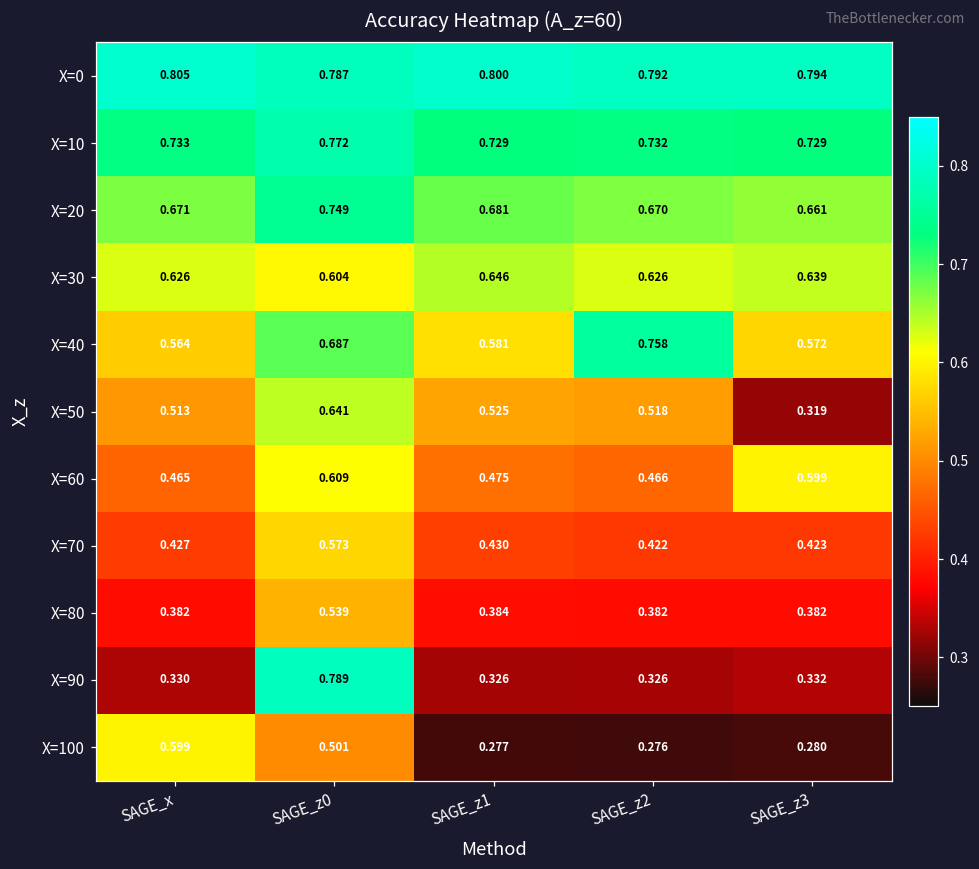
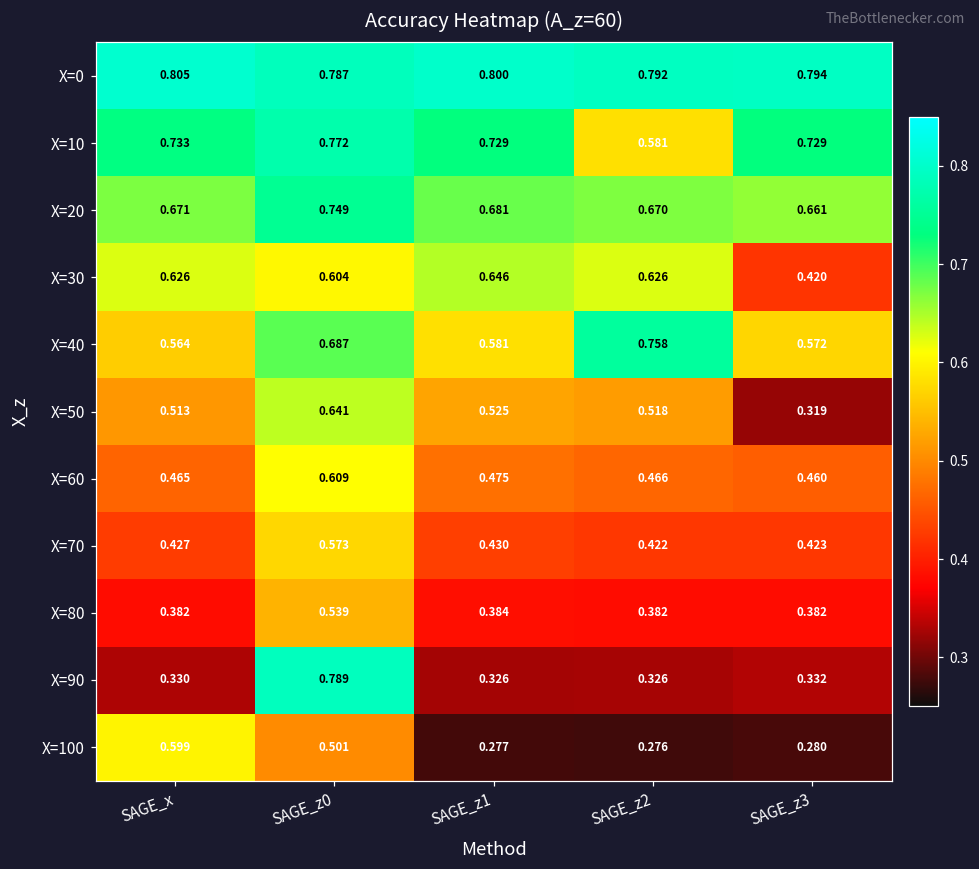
  {
    "X=0": {
      "SAGE_x": 0.805,
      "SAGE_z0": 0.787,
      "SAGE_z1": 0.800,
      "SAGE_z2": 0.792,
      "SAGE_z3": 0.794
    },
    "X=10": {
      "SAGE_x": 0.733,
      "SAGE_z0": 0.772,
      "SAGE_z1": 0.729,
-     "SAGE_z2": 0.732,
+     "SAGE_z2": 0.581,
      "SAGE_z3": 0.729
    },
    "X=20": {
      "SAGE_x": 0.671,
      "SAGE_z0": 0.749,
      "SAGE_z1": 0.681,
      "SAGE_z2": 0.670,
      "SAGE_z3": 0.661
    },
    "X=30": {
      "SAGE_x": 0.626,
      "SAGE_z0": 0.604,
      "SAGE_z1": 0.646,
      "SAGE_z2": 0.626,
-     "SAGE_z3": 0.639
+     "SAGE_z3": 0.420
    },
    "X=40": {
      "SAGE_x": 0.564,
      "SAGE_z0": 0.687,
      "SAGE_z1": 0.581,
      "SAGE_z2": 0.758,
      "SAGE_z3": 0.572
    },
    "X=50": {
      "SAGE_x": 0.513,
      "SAGE_z0": 0.641,
      "SAGE_z1": 0.525,
      "SAGE_z2": 0.518,
      "SAGE_z3": 0.319
    },
    "X=60": {
      "SAGE_x": 0.465,
      "SAGE_z0": 0.609,
      "SAGE_z1": 0.475,
      "SAGE_z2": 0.466,
-     "SAGE_z3": 0.599
+     "SAGE_z3": 0.460
    },
    "X=70": {
      "SAGE_x": 0.427,
      "SAGE_z0": 0.573,
      "SAGE_z1": 0.430,
      "SAGE_z2": 0.422,
      "SAGE_z3": 0.423
    },
    "X=80": {
      "SAGE_x": 0.382,
      "SAGE_z0": 0.539,
      "SAGE_z1": 0.384,
      "SAGE_z2": 0.382,
      "SAGE_z3": 0.382
    },
    "X=90": {
      "SAGE_x": 0.330,
      "SAGE_z0": 0.789,
      "SAGE_z1": 0.326,
      "SAGE_z2": 0.326,
      "SAGE_z3": 0.332
    },
    "X=100": {
      "SAGE_x": 0.599,
      "SAGE_z0": 0.501,
      "SAGE_z1": 0.277,
      "SAGE_z2": 0.276,
      "SAGE_z3": 0.280
    }
  }
